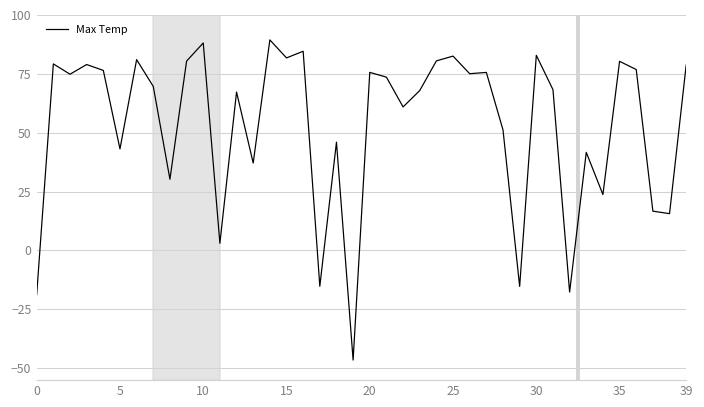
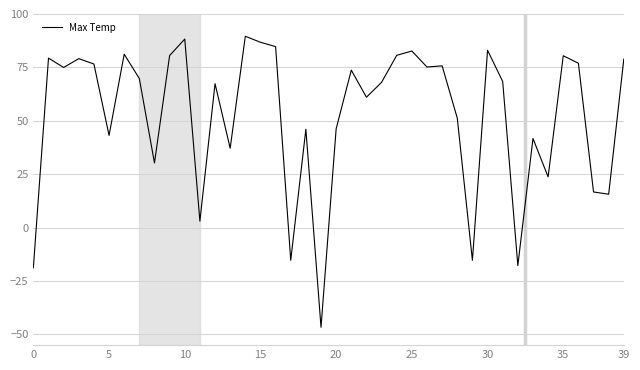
  {
    "0": -19,
    "5": 43,
-   "15": 82,
-   "20": 76,
+   "15": 87,
+   "20": 46,
    "25": 83,
    "30": 83,
    "35": 80,
    "39": 79
  }
